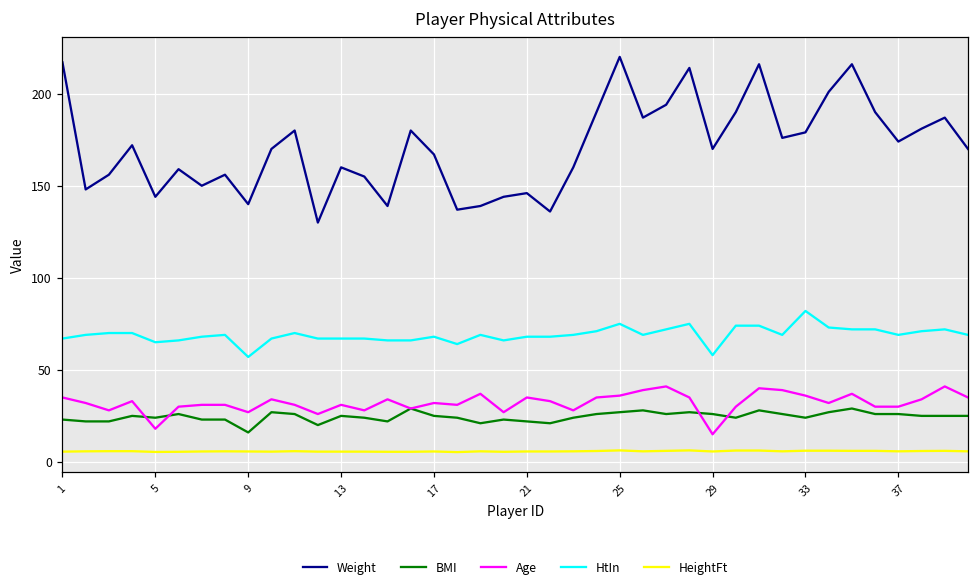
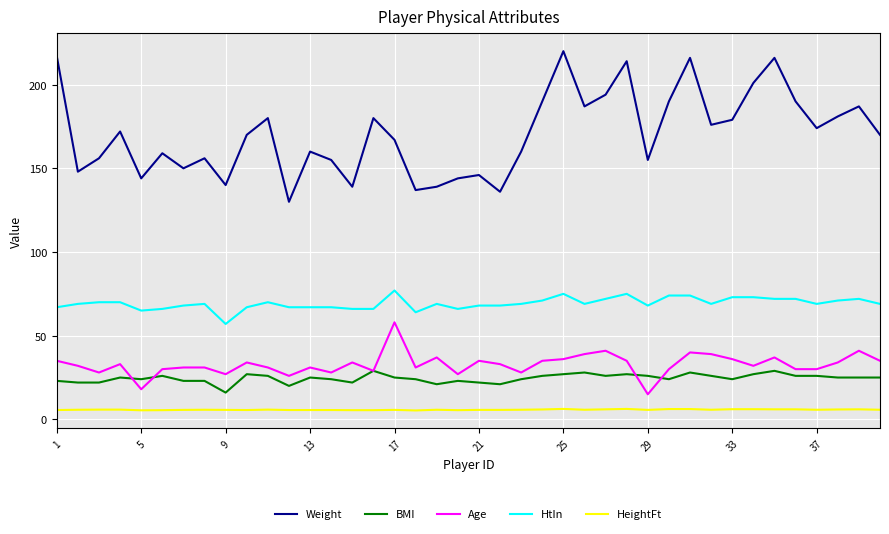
  {
    "Weight": {
      "1": 217,
      "5": 144,
      "9": 140,
      "13": 160,
      "17": 167,
      "21": 146,
      "25": 220,
-     "29": 170,
+     "29": 155,
      "33": 179,
      "37": 174
    },
    "BMI": {
      "1": 23,
      "5": 24,
      "9": 16,
      "13": 25,
      "17": 25,
      "21": 22,
      "25": 27,
      "29": 26,
      "33": 24,
      "37": 26
    },
    "Age": {
      "1": 35,
      "5": 18,
      "9": 27,
      "13": 31,
-     "17": 32,
+     "17": 58,
      "21": 35,
      "25": 36,
      "29": 15,
      "33": 36,
      "37": 30
    },
    "HtIn": {
      "1": 67,
      "5": 65,
      "9": 57,
      "13": 67,
-     "17": 68,
+     "17": 77,
      "21": 68,
      "25": 75,
-     "29": 58,
-     "33": 82,
+     "29": 68,
+     "33": 73,
      "37": 69
    },
    "HeightFt": {
      "1": 6,
      "5": 5,
      "9": 6,
      "13": 6,
      "17": 6,
      "21": 6,
      "25": 6,
      "29": 6,
      "33": 6,
      "37": 6
    }
  }
